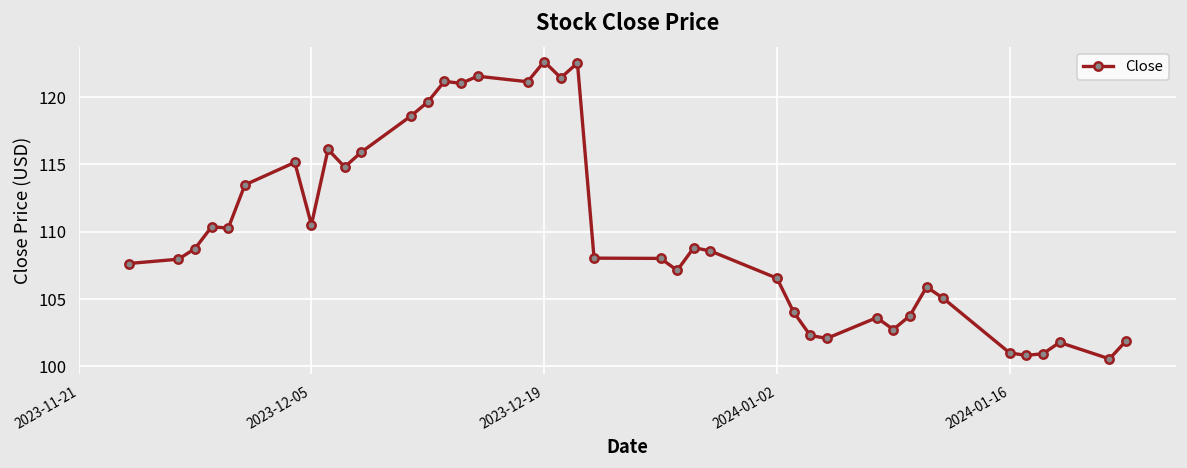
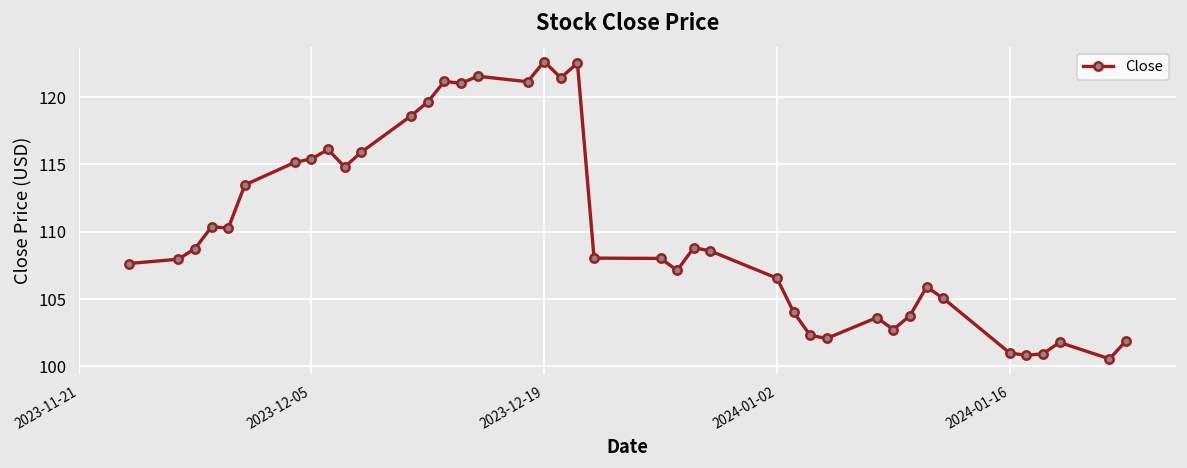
  {
-   "2023-12-05": 110.5,
+   "2023-12-05": 115.4,
    "2023-12-19": 122.6,
    "2024-01-02": 106.6,
    "2024-01-16": 101.0
  }
